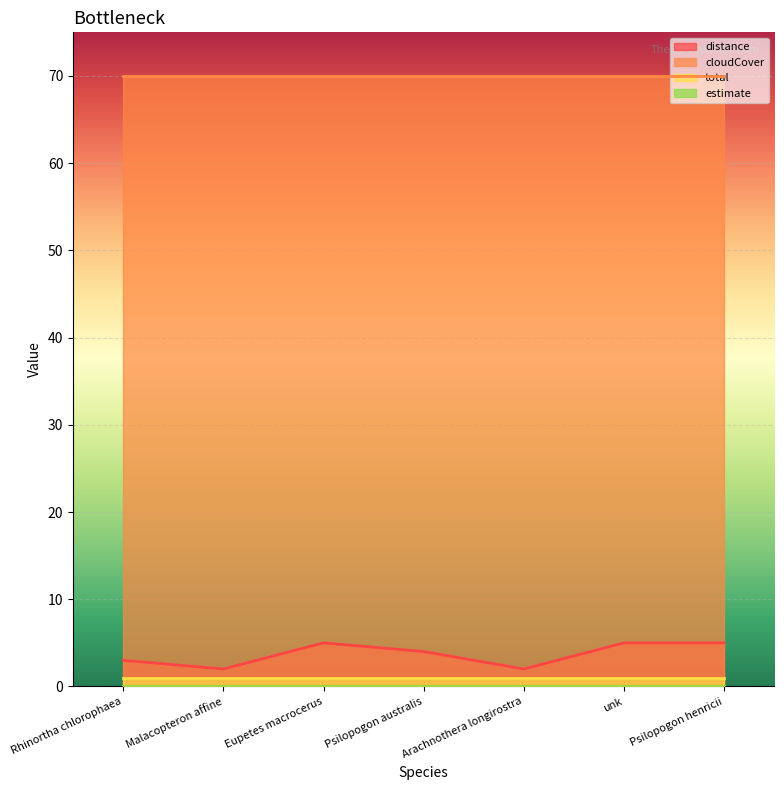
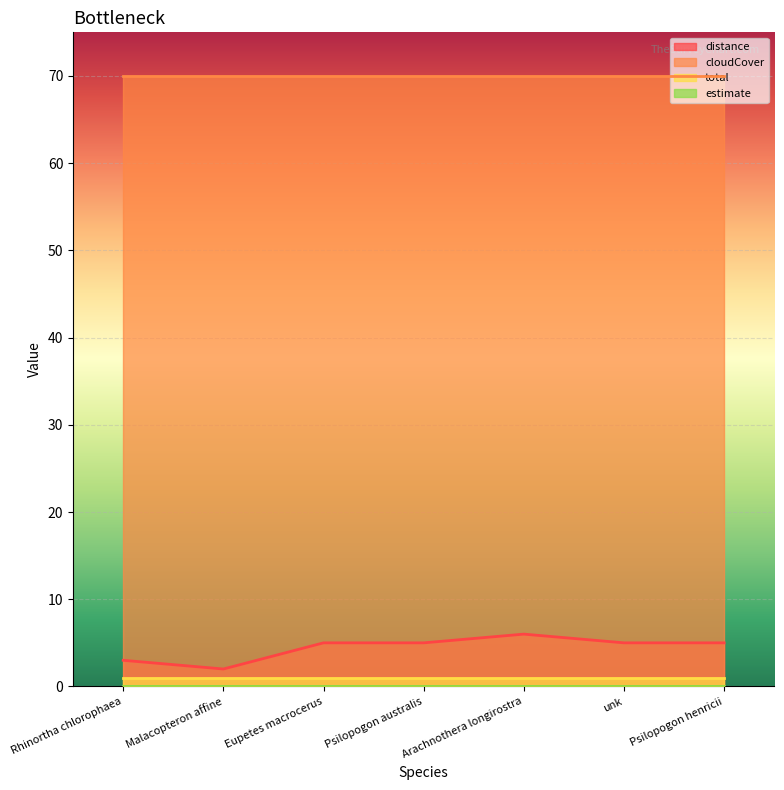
  {
    "distance": {
      "Rhinortha chlorophaea": 3,
      "Malacopteron affine": 2,
      "Eupetes macrocerus": 5,
-     "Psilopogon australis": 4,
-     "Arachnothera longirostra": 2,
+     "Psilopogon australis": 5,
+     "Arachnothera longirostra": 6,
      "unk": 5,
      "Psilopogon henricii": 5
    },
    "cloudCover": {
      "Rhinortha chlorophaea": 70,
      "Malacopteron affine": 70,
      "Eupetes macrocerus": 70,
      "Psilopogon australis": 70,
      "Arachnothera longirostra": 70,
      "unk": 70
    },
    "total": {
      "Rhinortha chlorophaea": 1,
      "Malacopteron affine": 1,
      "Eupetes macrocerus": 1,
      "Psilopogon australis": 1,
      "Arachnothera longirostra": 1,
      "unk": 1,
      "Psilopogon henricii": 1
    },
    "estimate": {
      "Rhinortha chlorophaea": 0,
      "Malacopteron affine": 0,
      "Eupetes macrocerus": 0,
      "Psilopogon australis": 0,
      "Arachnothera longirostra": 0,
      "unk": 0,
      "Psilopogon henricii": 0
    }
  }
